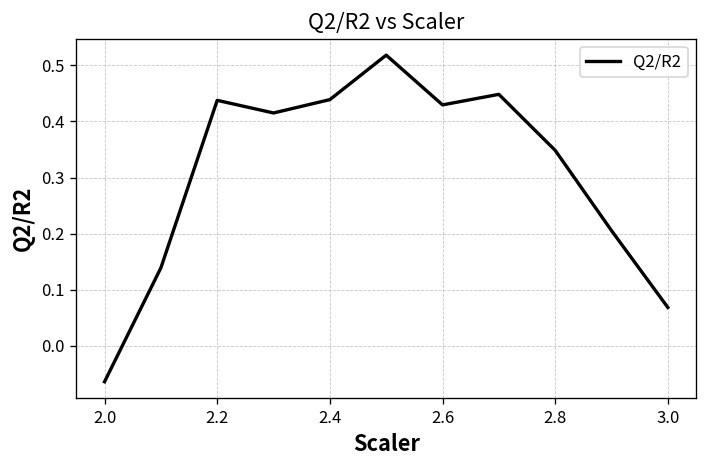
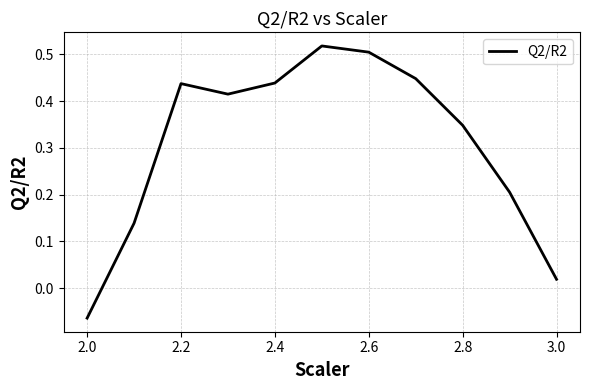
  {
    "2.0": -0.06,
    "2.2": 0.44,
    "2.4": 0.44,
-   "2.6": 0.43,
+   "2.6": 0.50,
    "2.8": 0.35,
-   "3.0": 0.07
+   "3.0": 0.02
  }
